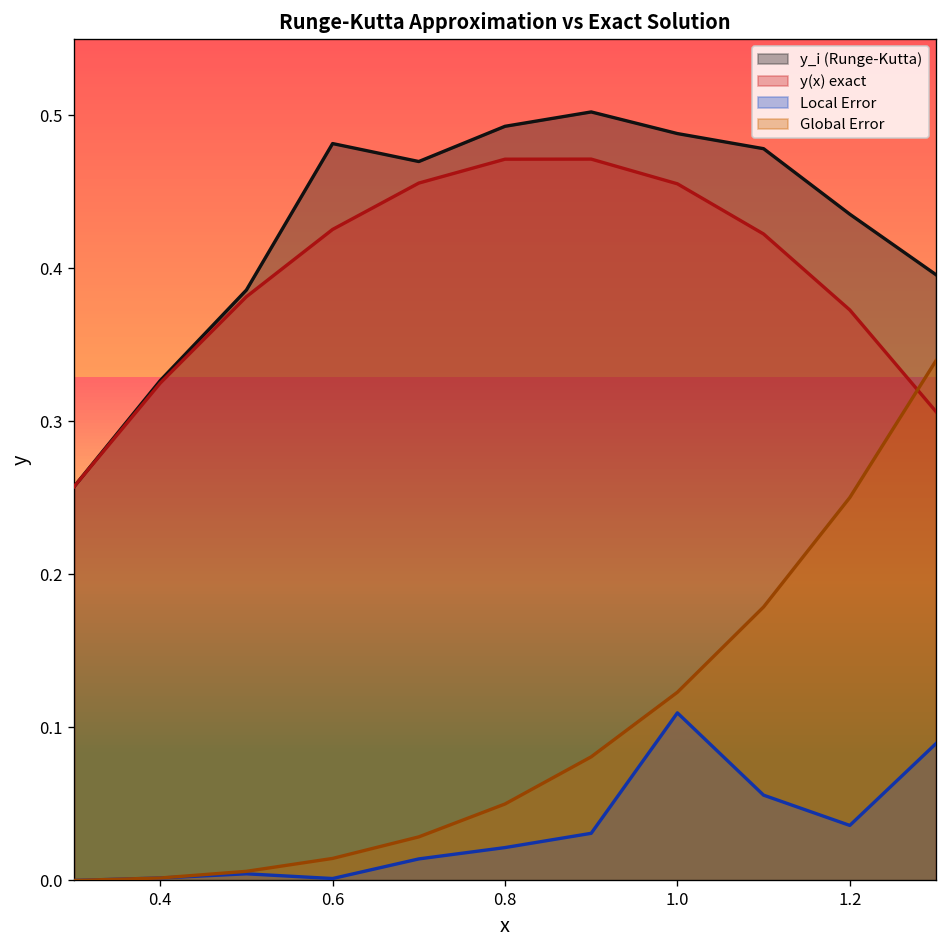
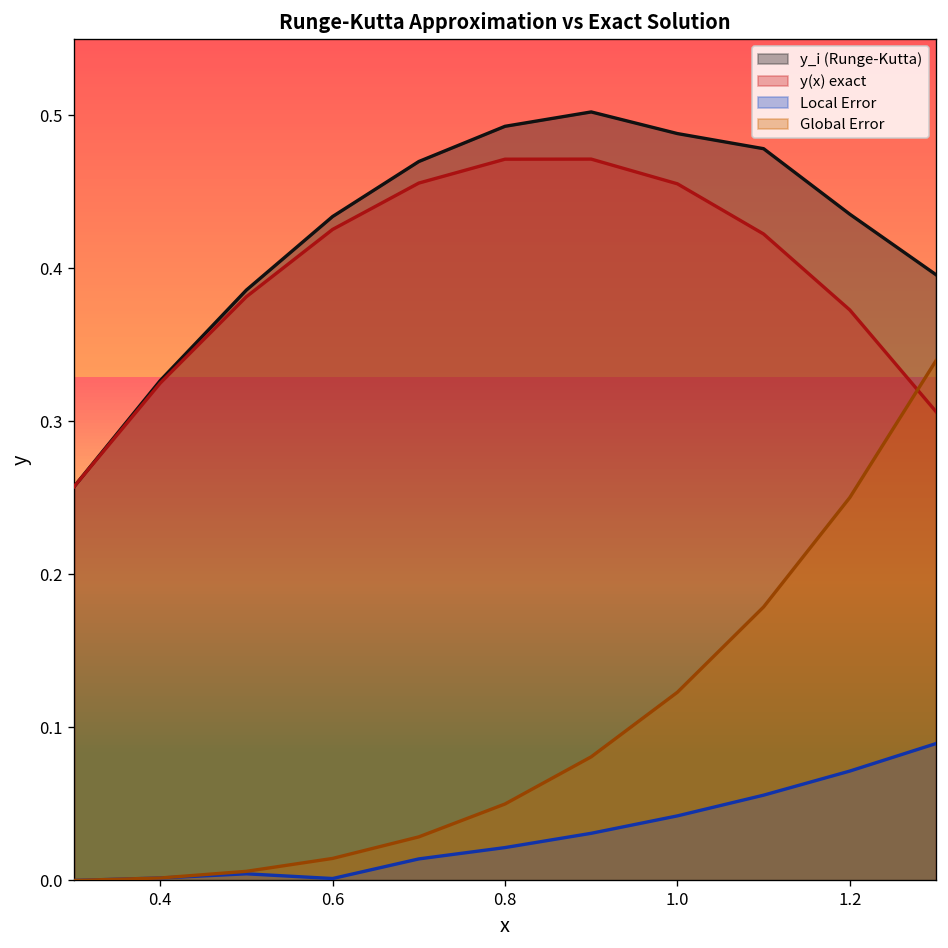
  {
    "y_i (Runge-Kutta)": {
-     "0.6": 0.482,
+     "0.6": 0.434,
      "0.8": 0.493,
      "1.0": 0.488,
      "1.2": 0.435
    },
    "Local Error": {
      "0.6": 0.001,
      "0.8": 0.021,
-     "1.0": 0.110,
-     "1.2": 0.036
+     "1.0": 0.042,
+     "1.2": 0.071
    }
  }
